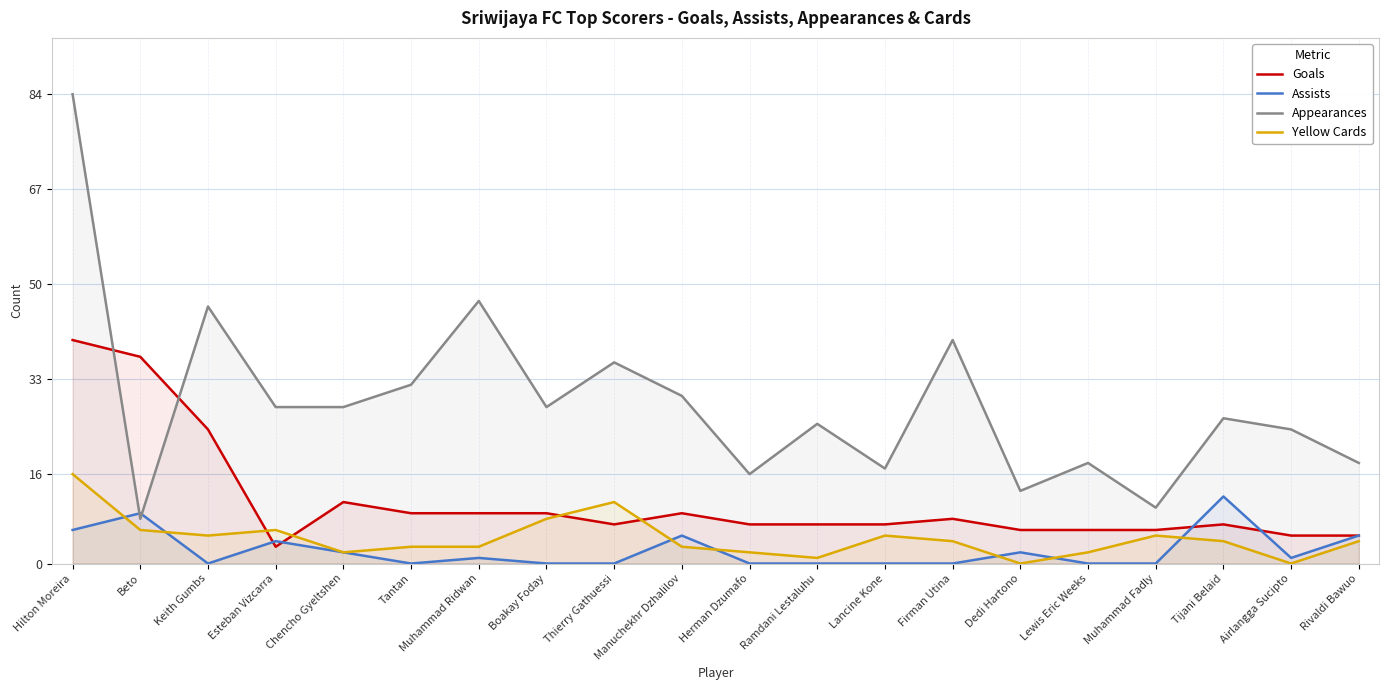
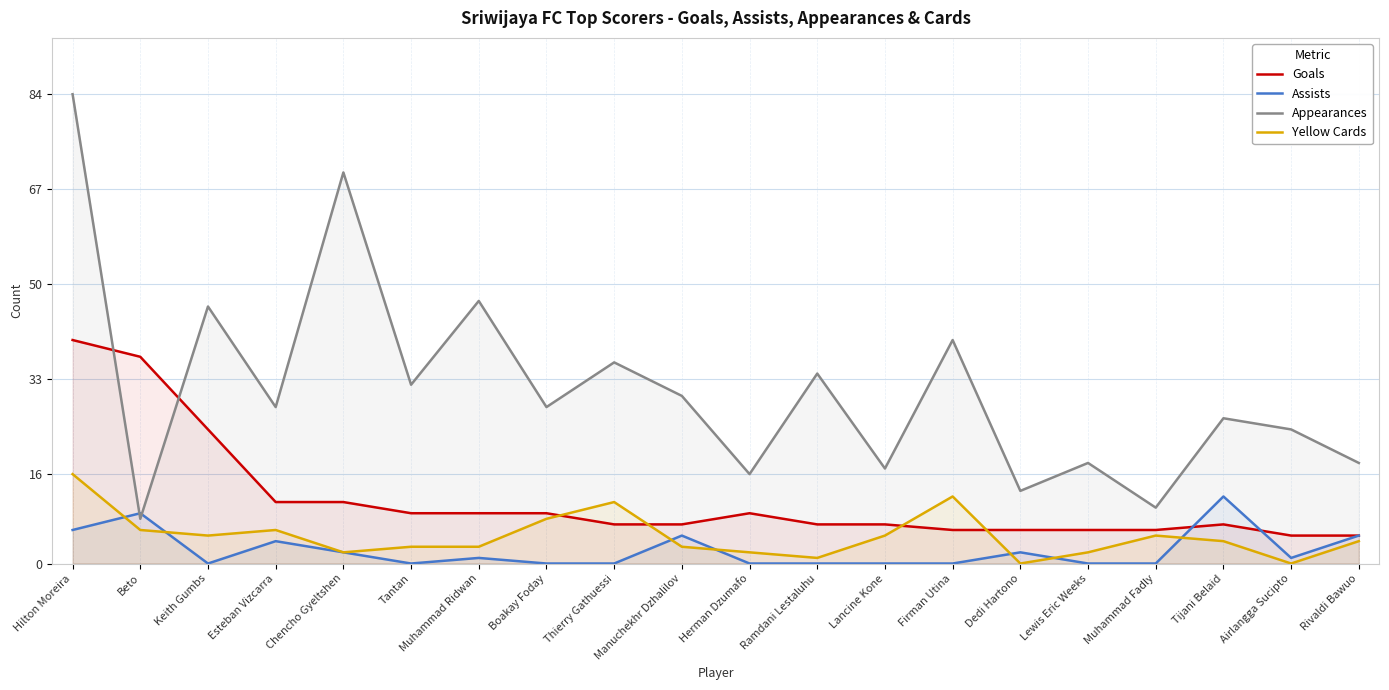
  {
    "Goals": {
      "Hilton Moreira": 40,
      "Beto": 37,
      "Keith Gumbs": 24,
-     "Esteban Vizcarra": 3,
+     "Esteban Vizcarra": 11,
      "Chencho Gyeltshen": 11,
      "Tantan": 9,
      "Muhammad Ridwan": 9,
      "Boakay Foday": 9,
      "Thierry Gathuessi": 7,
-     "Manuchekhr Dzhalilov": 9,
-     "Herman Dzumafo": 7,
+     "Manuchekhr Dzhalilov": 7,
+     "Herman Dzumafo": 9,
      "Ramdani Lestaluhu": 7,
      "Lancine Kone": 7,
-     "Firman Utina": 8,
+     "Firman Utina": 6,
      "Dedi Hartono": 6,
      "Lewis Eric Weeks": 6,
      "Muhammad Fadly": 6,
      "Tijani Belaid": 7,
      "Airlangga Sucipto": 5
    },
    "Assists": {
      "Hilton Moreira": 6,
      "Beto": 9,
      "Keith Gumbs": 0,
      "Esteban Vizcarra": 4,
      "Tantan": 0,
      "Muhammad Ridwan": 1,
      "Boakay Foday": 0,
      "Thierry Gathuessi": 0,
      "Manuchekhr Dzhalilov": 5,
      "Herman Dzumafo": 0,
      "Ramdani Lestaluhu": 0,
      "Lancine Kone": 0,
      "Firman Utina": 0,
      "Dedi Hartono": 2,
      "Lewis Eric Weeks": 0,
      "Muhammad Fadly": 0,
      "Tijani Belaid": 12,
      "Airlangga Sucipto": 1
    },
    "Appearances": {
      "Hilton Moreira": 84,
      "Beto": 8,
      "Keith Gumbs": 46,
      "Esteban Vizcarra": 28,
-     "Chencho Gyeltshen": 28,
+     "Chencho Gyeltshen": 70,
      "Tantan": 32,
      "Muhammad Ridwan": 47,
      "Boakay Foday": 28,
      "Thierry Gathuessi": 36,
      "Manuchekhr Dzhalilov": 30,
      "Herman Dzumafo": 16,
-     "Ramdani Lestaluhu": 25,
+     "Ramdani Lestaluhu": 34,
      "Lancine Kone": 17,
      "Firman Utina": 40,
      "Dedi Hartono": 13,
      "Lewis Eric Weeks": 18,
      "Muhammad Fadly": 10,
      "Tijani Belaid": 26,
      "Airlangga Sucipto": 24,
      "Rivaldi Bawuo": 18
    },
    "Yellow Cards": {
      "Hilton Moreira": 16,
      "Beto": 6,
      "Keith Gumbs": 5,
      "Esteban Vizcarra": 6,
      "Tantan": 3,
      "Muhammad Ridwan": 3,
      "Boakay Foday": 8,
      "Thierry Gathuessi": 11,
      "Manuchekhr Dzhalilov": 3,
      "Herman Dzumafo": 2,
      "Ramdani Lestaluhu": 1,
      "Lancine Kone": 5,
-     "Firman Utina": 4,
+     "Firman Utina": 12,
      "Dedi Hartono": 0,
      "Lewis Eric Weeks": 2,
      "Muhammad Fadly": 5,
      "Tijani Belaid": 4,
      "Airlangga Sucipto": 0,
      "Rivaldi Bawuo": 4
    }
  }
